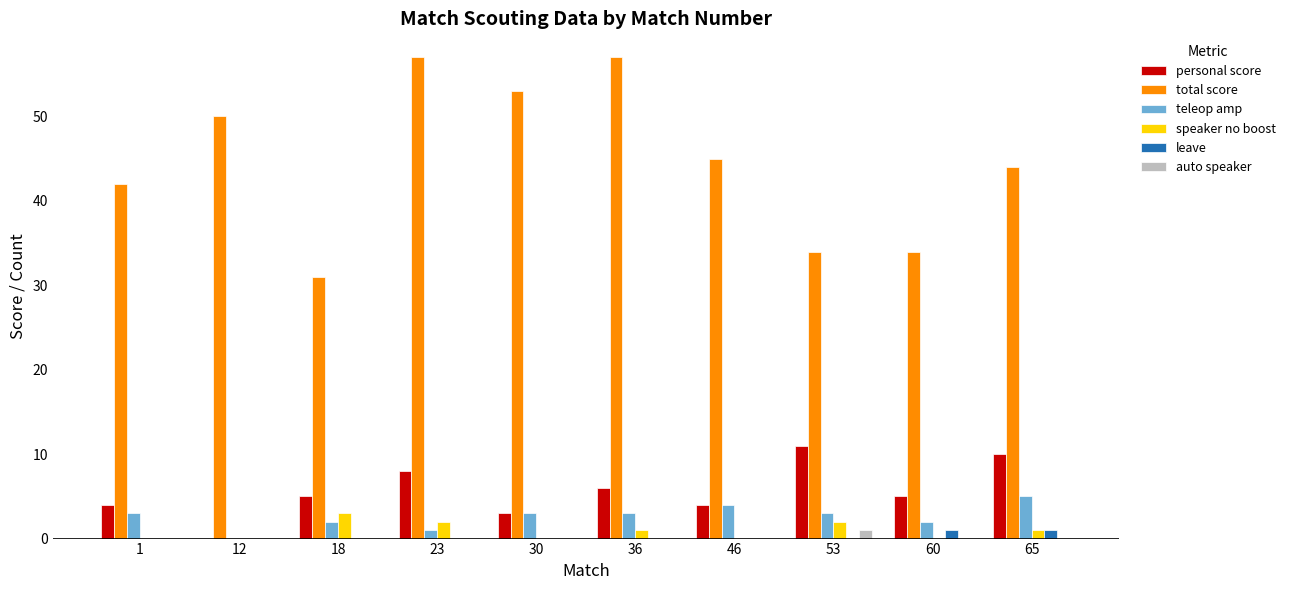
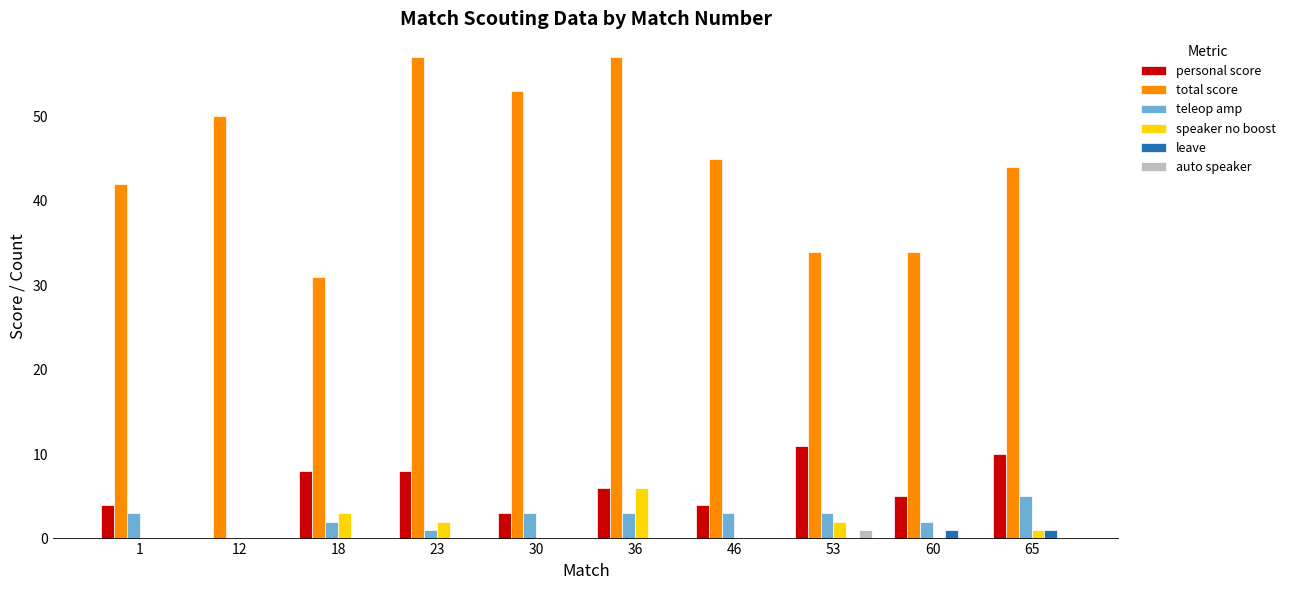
  {
    "personal score": {
      "1": 4,
      "12": 0,
-     "18": 5,
+     "18": 8,
      "23": 8,
      "30": 3,
      "36": 6,
      "46": 4,
      "53": 11,
      "60": 5,
      "65": 10
    },
    "total score": {
      "1": 42,
      "12": 50,
      "18": 31,
      "23": 57,
      "30": 53,
      "36": 57,
      "46": 45,
      "53": 34,
      "60": 34,
      "65": 44
    },
    "teleop amp": {
      "1": 3,
      "12": 0,
      "18": 2,
      "23": 1,
      "30": 3,
      "36": 3,
-     "46": 4,
+     "46": 3,
      "53": 3,
      "60": 2,
      "65": 5
    },
    "speaker no boost": {
      "1": 0,
      "12": 0,
      "18": 3,
      "23": 2,
      "30": 0,
-     "36": 1,
+     "36": 6,
      "46": 0,
      "53": 2,
      "60": 0,
      "65": 1
    },
    "leave": {
      "1": 0,
      "12": 0,
      "18": 0,
      "23": 0,
      "30": 0,
      "36": 0,
      "46": 0,
      "53": 0,
      "60": 1,
      "65": 1
    },
    "auto speaker": {
      "1": 0,
      "12": 0,
      "18": 0,
      "23": 0,
      "30": 0,
      "36": 0,
      "46": 0,
      "53": 1,
      "60": 0,
      "65": 0
    }
  }
